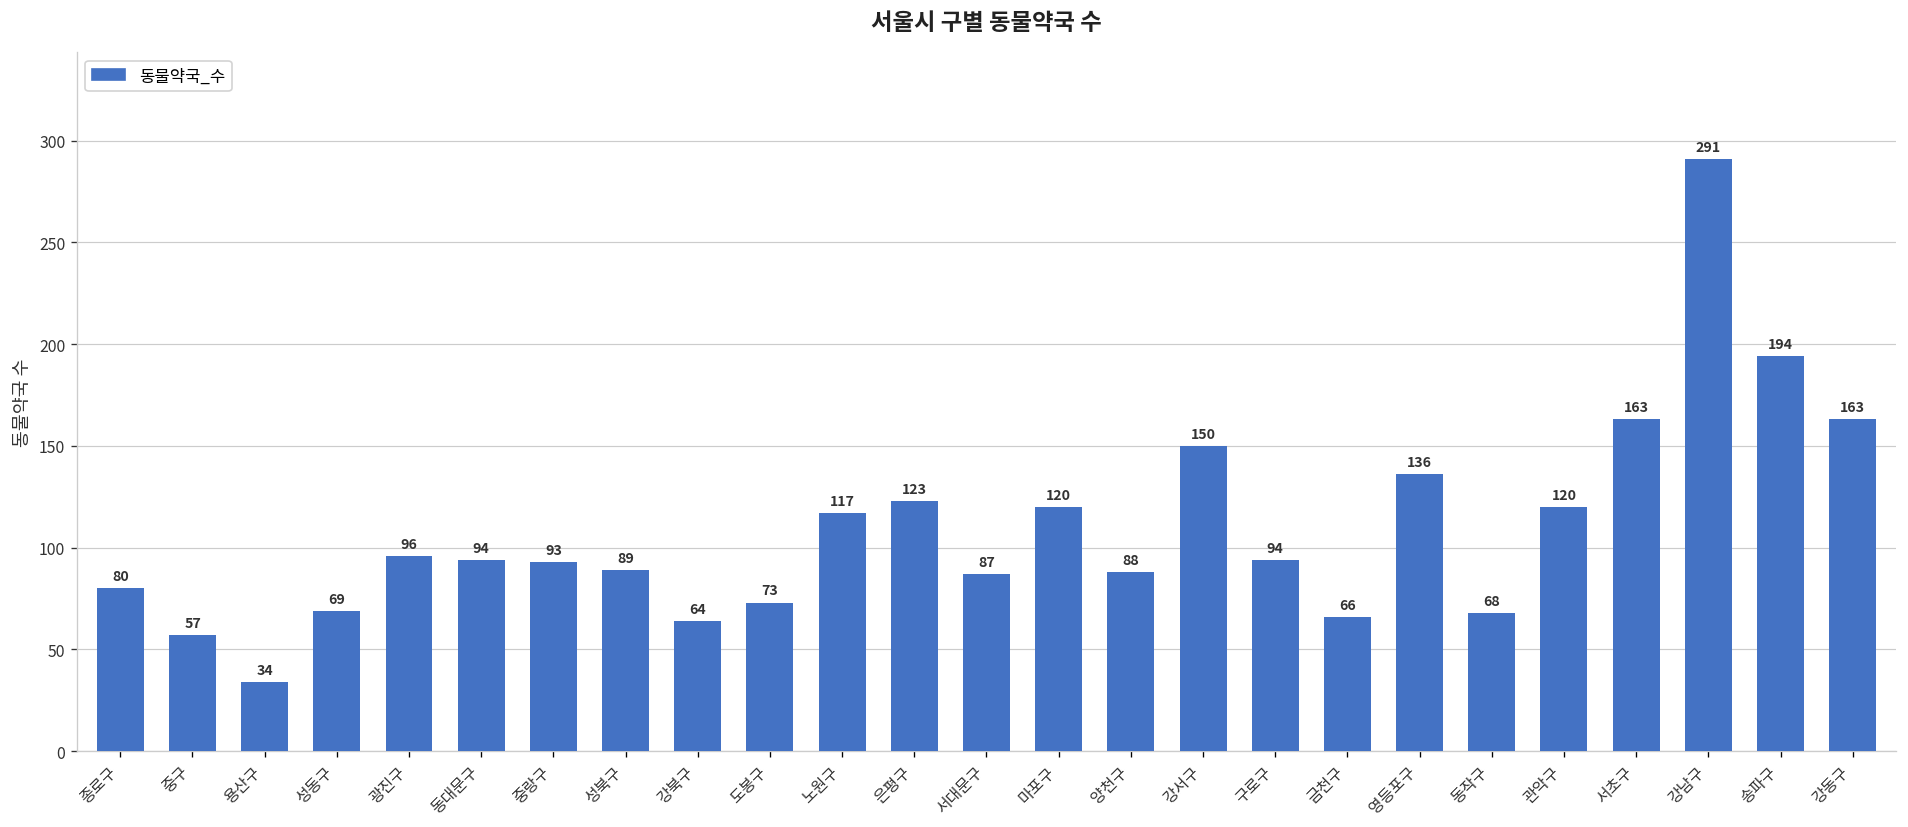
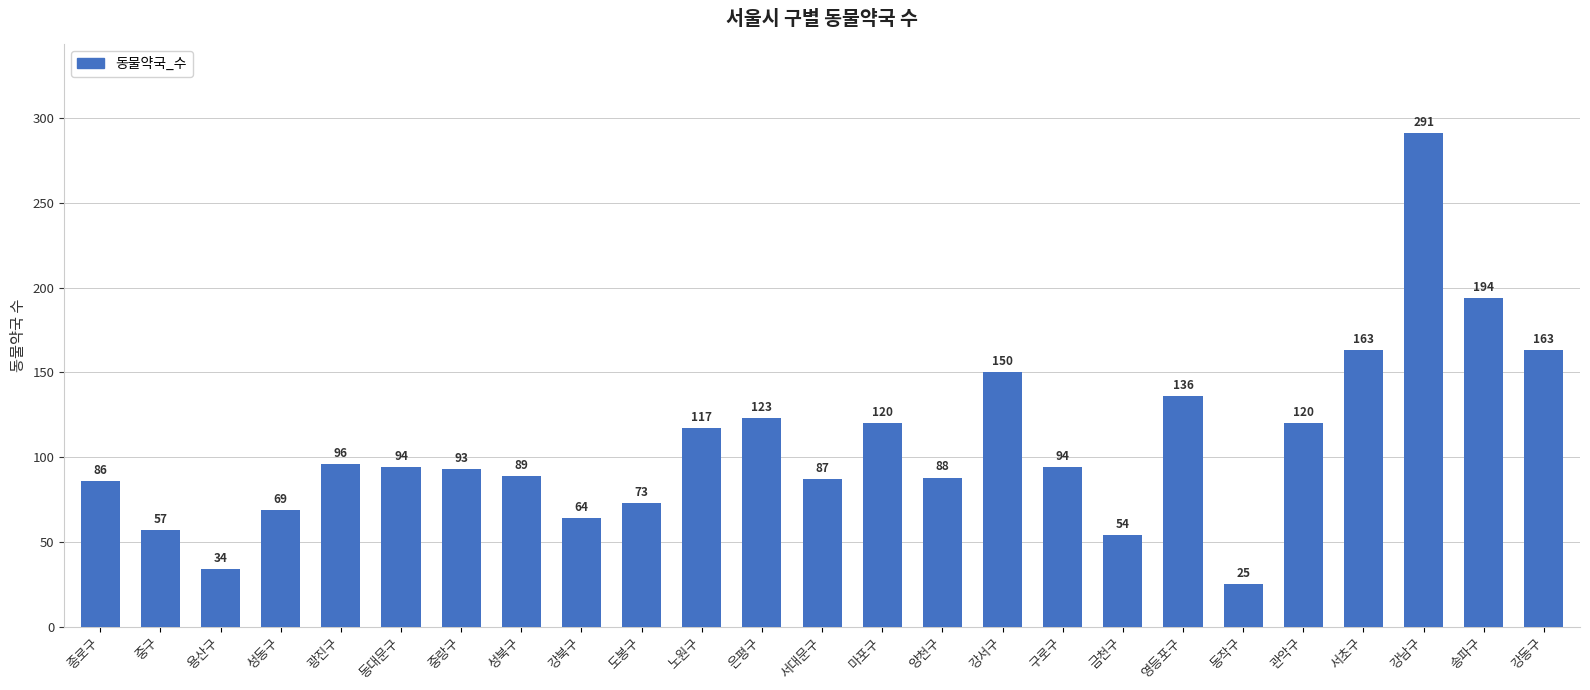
  {
-   "종로구": 80,
+   "종로구": 86,
    "중구": 57,
    "용산구": 34,
    "성동구": 69,
    "광진구": 96,
    "동대문구": 94,
    "중랑구": 93,
    "성북구": 89,
    "강북구": 64,
    "도봉구": 73,
    "노원구": 117,
    "은평구": 123,
    "서대문구": 87,
    "마포구": 120,
    "양천구": 88,
    "강서구": 150,
    "구로구": 94,
-   "금천구": 66,
+   "금천구": 54,
    "영등포구": 136,
-   "동작구": 68,
+   "동작구": 25,
    "관악구": 120,
    "서초구": 163,
    "강남구": 291,
    "송파구": 194,
    "강동구": 163
  }
